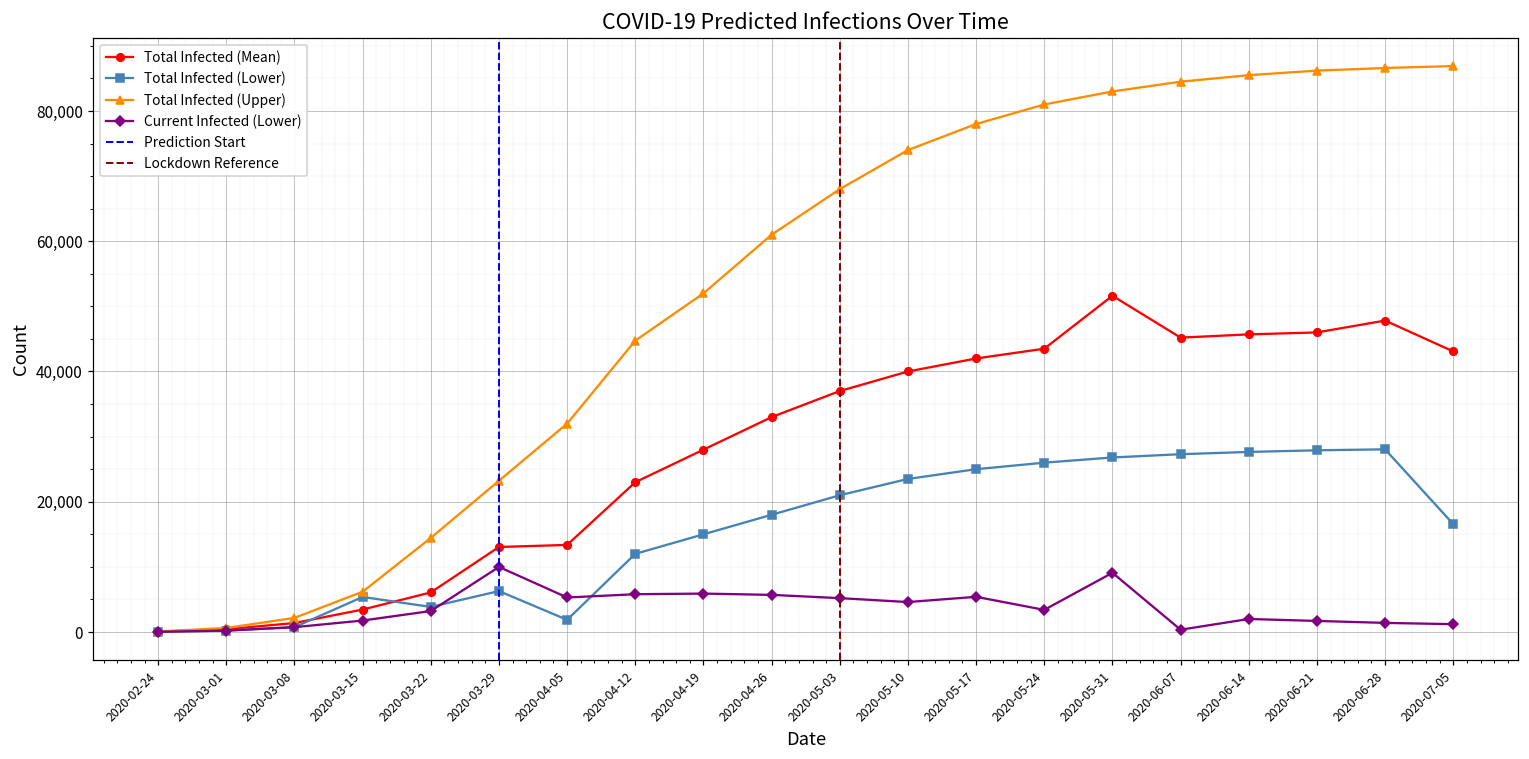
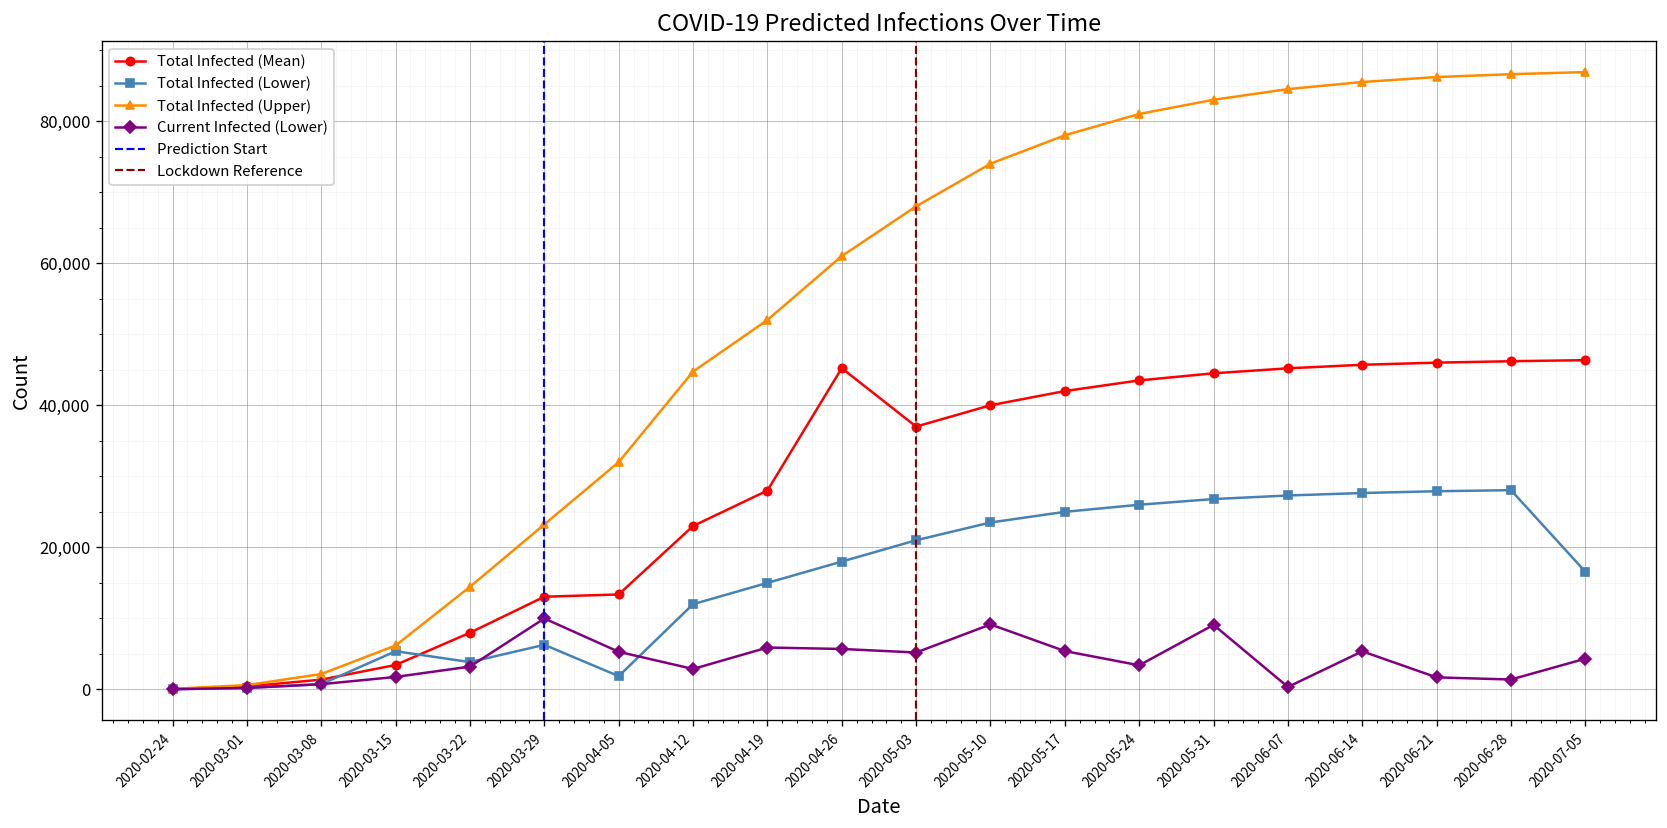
  {
    "Total Infected (Mean)": {
      "2020-03-08": "1,000",
      "2020-03-15": "3,000",
-     "2020-03-22": "6,000",
+     "2020-03-22": "8,000",
      "2020-03-29": "13,000",
      "2020-04-05": "13,000",
      "2020-04-12": "23,000",
      "2020-04-19": "28,000",
-     "2020-04-26": "33,000",
+     "2020-04-26": "45,000",
      "2020-05-03": "37,000",
      "2020-05-10": "40,000",
      "2020-05-17": "42,000",
      "2020-05-24": "44,000",
-     "2020-05-31": "52,000",
+     "2020-05-31": "45,000",
      "2020-06-07": "45,000",
      "2020-06-14": "46,000",
      "2020-06-21": "46,000",
-     "2020-06-28": "48,000",
-     "2020-07-05": "43,000"
+     "2020-06-28": "46,000",
+     "2020-07-05": "46,000"
    },
    "Total Infected (Lower)": {
      "2020-03-15": "5,000",
      "2020-03-22": "4,000",
      "2020-03-29": "6,000",
      "2020-04-05": "2,000",
      "2020-04-12": "12,000",
      "2020-04-19": "15,000",
      "2020-04-26": "18,000",
      "2020-05-03": "21,000",
      "2020-05-10": "24,000",
      "2020-05-17": "25,000",
      "2020-05-24": "26,000",
      "2020-05-31": "27,000",
      "2020-06-07": "27,000",
      "2020-06-14": "28,000",
      "2020-06-21": "28,000",
      "2020-06-28": "28,000",
      "2020-07-05": "17,000"
    },
    "Total Infected (Upper)": {
      "2020-03-08": "2,000",
      "2020-03-15": "6,000",
      "2020-03-22": "14,000",
      "2020-03-29": "23,000",
      "2020-04-05": "32,000",
      "2020-04-12": "45,000",
      "2020-04-19": "52,000",
      "2020-04-26": "61,000",
      "2020-05-03": "68,000",
      "2020-05-10": "74,000",
      "2020-05-17": "78,000",
      "2020-05-24": "81,000",
      "2020-05-31": "83,000",
      "2020-06-07": "85,000",
      "2020-06-14": "86,000",
      "2020-06-21": "86,000",
      "2020-06-28": "87,000",
      "2020-07-05": "87,000"
    },
    "Current Infected (Lower)": {
      "2020-03-15": "2,000",
      "2020-03-22": "3,000",
      "2020-03-29": "10,000",
      "2020-04-05": "5,000",
-     "2020-04-12": "6,000",
+     "2020-04-12": "3,000",
      "2020-04-19": "6,000",
      "2020-04-26": "6,000",
      "2020-05-03": "5,000",
-     "2020-05-10": "5,000",
+     "2020-05-10": "9,000",
      "2020-05-17": "5,000",
      "2020-05-24": "3,000",
      "2020-05-31": "9,000",
      "2020-06-07": "0",
-     "2020-06-14": "2,000",
+     "2020-06-14": "5,000",
      "2020-06-21": "2,000",
      "2020-06-28": "1,000",
-     "2020-07-05": "1,000"
+     "2020-07-05": "4,000"
    }
  }
